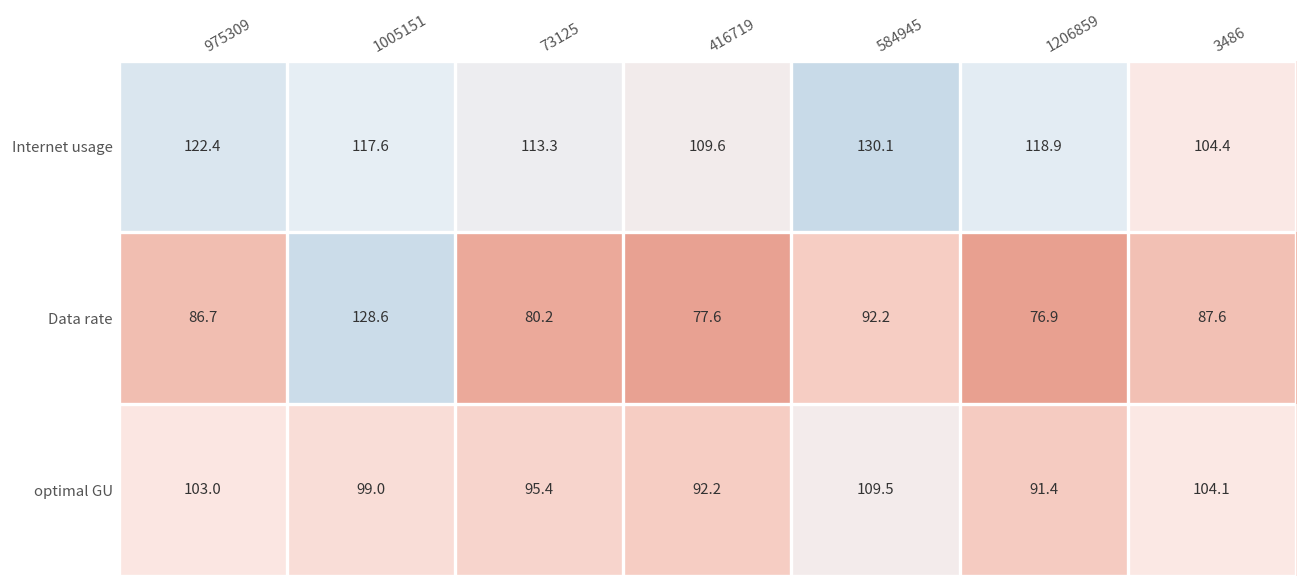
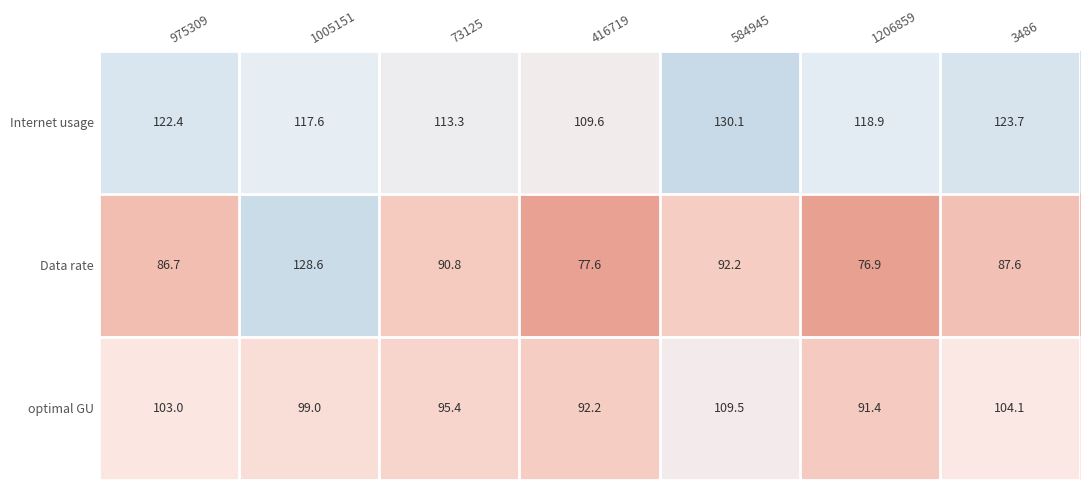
  {
    "Internet usage": {
      "975309": 122.4,
      "1005151": 117.6,
      "73125": 113.3,
      "416719": 109.6,
      "584945": 130.1,
      "1206859": 118.9,
-     "3486": 104.4
+     "3486": 123.7
    },
    "Data rate": {
      "975309": 86.7,
      "1005151": 128.6,
-     "73125": 80.2,
+     "73125": 90.8,
      "416719": 77.6,
      "584945": 92.2,
      "1206859": 76.9,
      "3486": 87.6
    },
    "optimal GU": {
      "975309": 103.0,
      "1005151": 99.0,
      "73125": 95.4,
      "416719": 92.2,
      "584945": 109.5,
      "1206859": 91.4,
      "3486": 104.1
    }
  }
